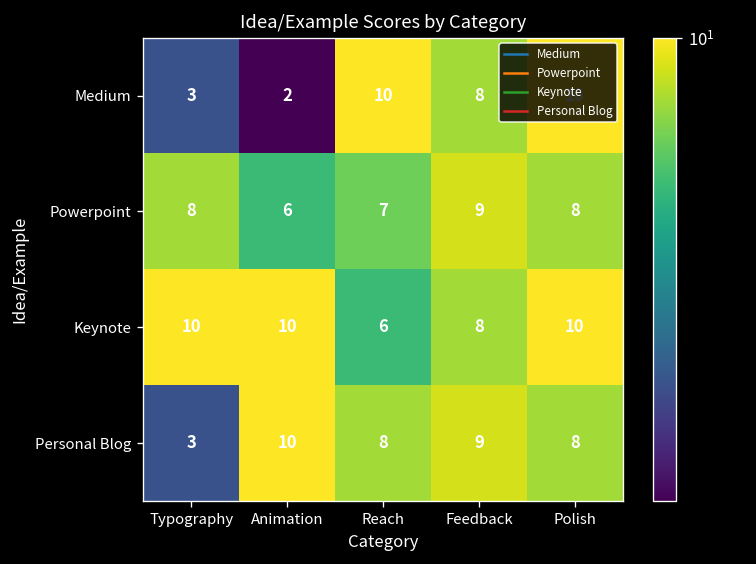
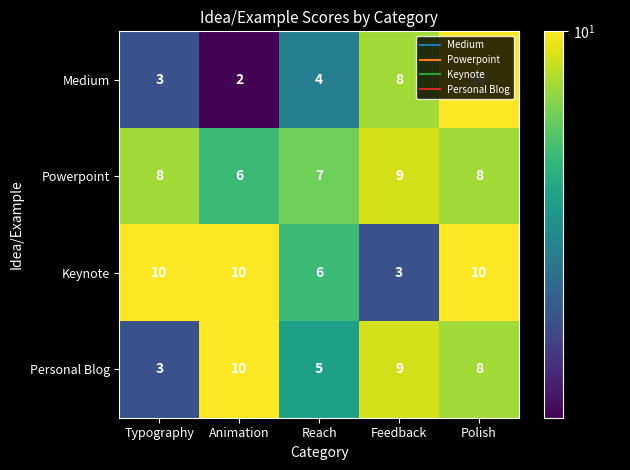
  {
    "Medium": {
      "Typography": 3,
      "Animation": 2,
-     "Reach": 10,
+     "Reach": 4,
      "Feedback": 8
    },
    "Powerpoint": {
      "Typography": 8,
      "Animation": 6,
      "Reach": 7,
      "Feedback": 9,
      "Polish": 8
    },
    "Keynote": {
      "Typography": 10,
      "Animation": 10,
      "Reach": 6,
-     "Feedback": 8,
+     "Feedback": 3,
      "Polish": 10
    },
    "Personal Blog": {
      "Typography": 3,
      "Animation": 10,
-     "Reach": 8,
+     "Reach": 5,
      "Feedback": 9,
      "Polish": 8
    }
  }
